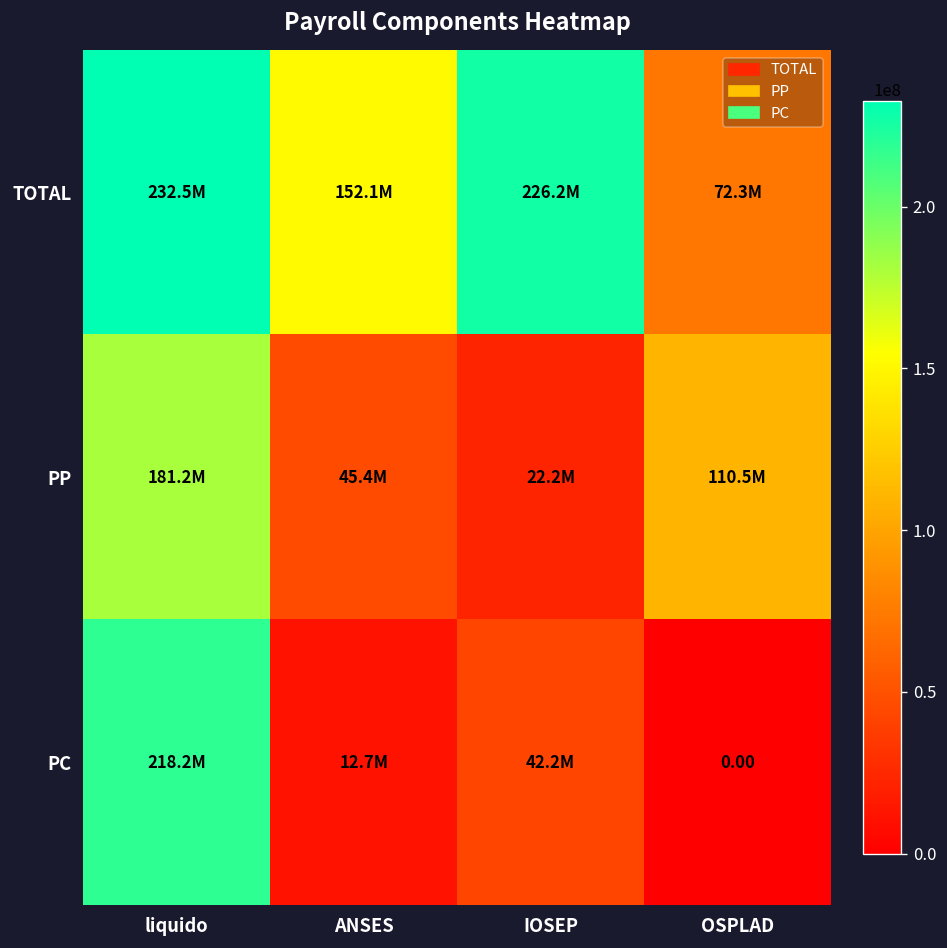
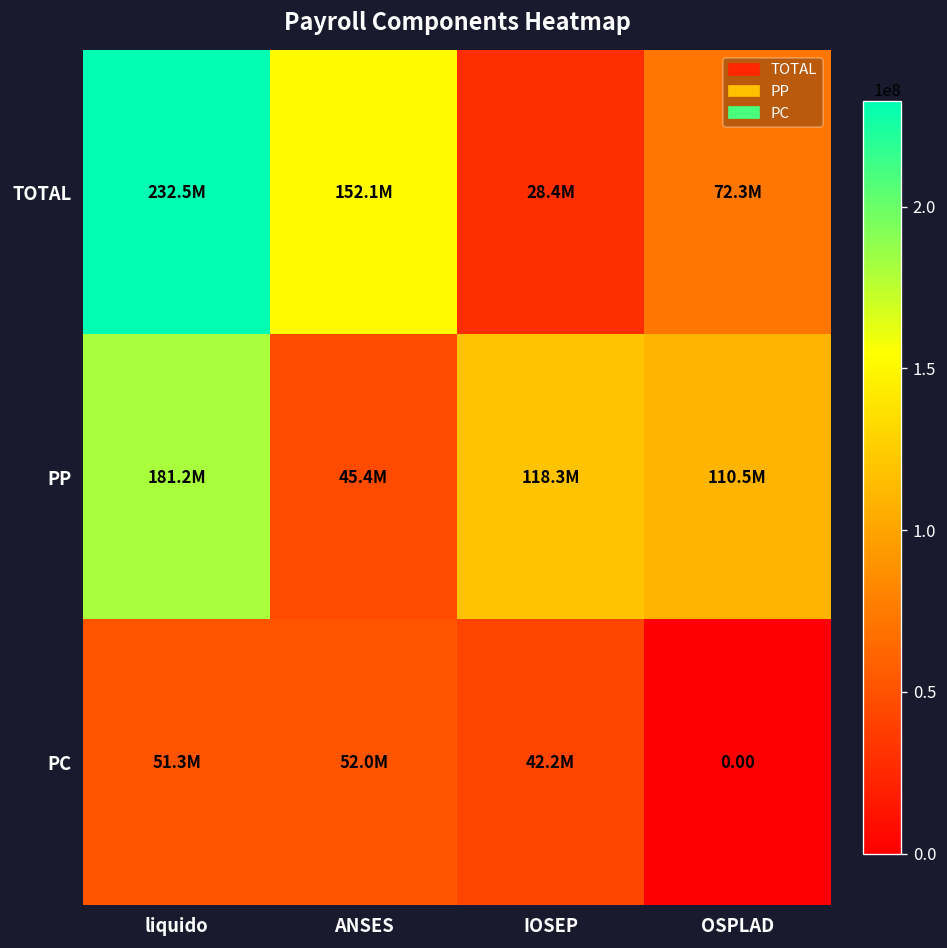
  {
    "TOTAL": {
      "liquido": "232.5M",
      "ANSES": "152.1M",
-     "IOSEP": "226.2M",
+     "IOSEP": "28.4M",
      "OSPLAD": "72.3M"
    },
    "PP": {
      "liquido": "181.2M",
      "ANSES": "45.4M",
-     "IOSEP": "22.2M",
+     "IOSEP": "118.3M",
      "OSPLAD": "110.5M"
    },
    "PC": {
-     "liquido": "218.2M",
-     "ANSES": "12.7M",
+     "liquido": "51.3M",
+     "ANSES": "52.0M",
      "IOSEP": "42.2M",
      "OSPLAD": "0.00"
    }
  }
